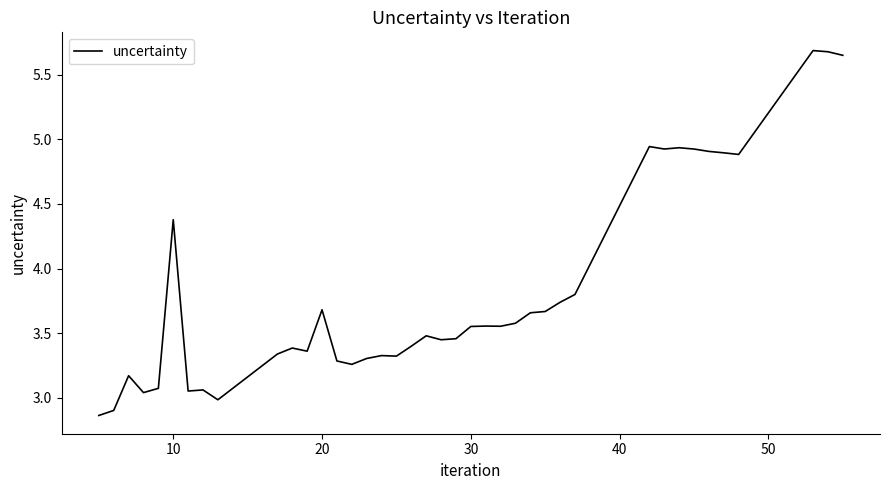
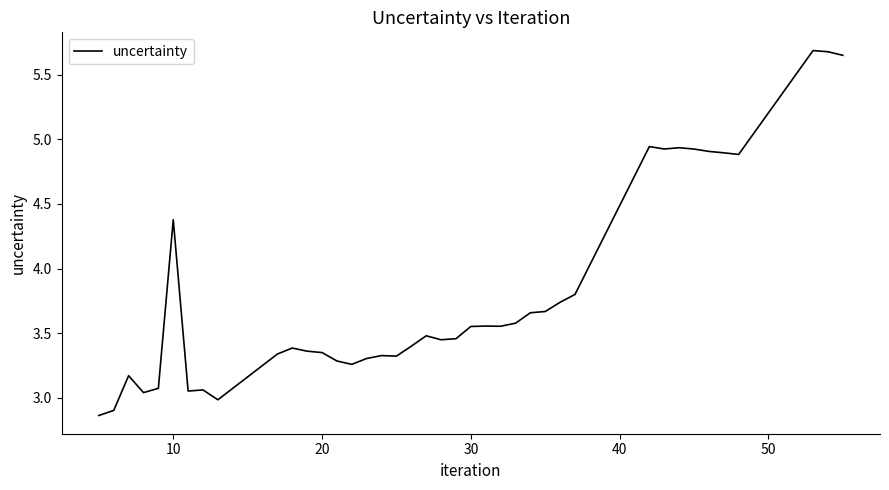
  {
    "10": 4.38,
-   "20": 3.68,
+   "20": 3.35,
    "30": 3.55
  }
